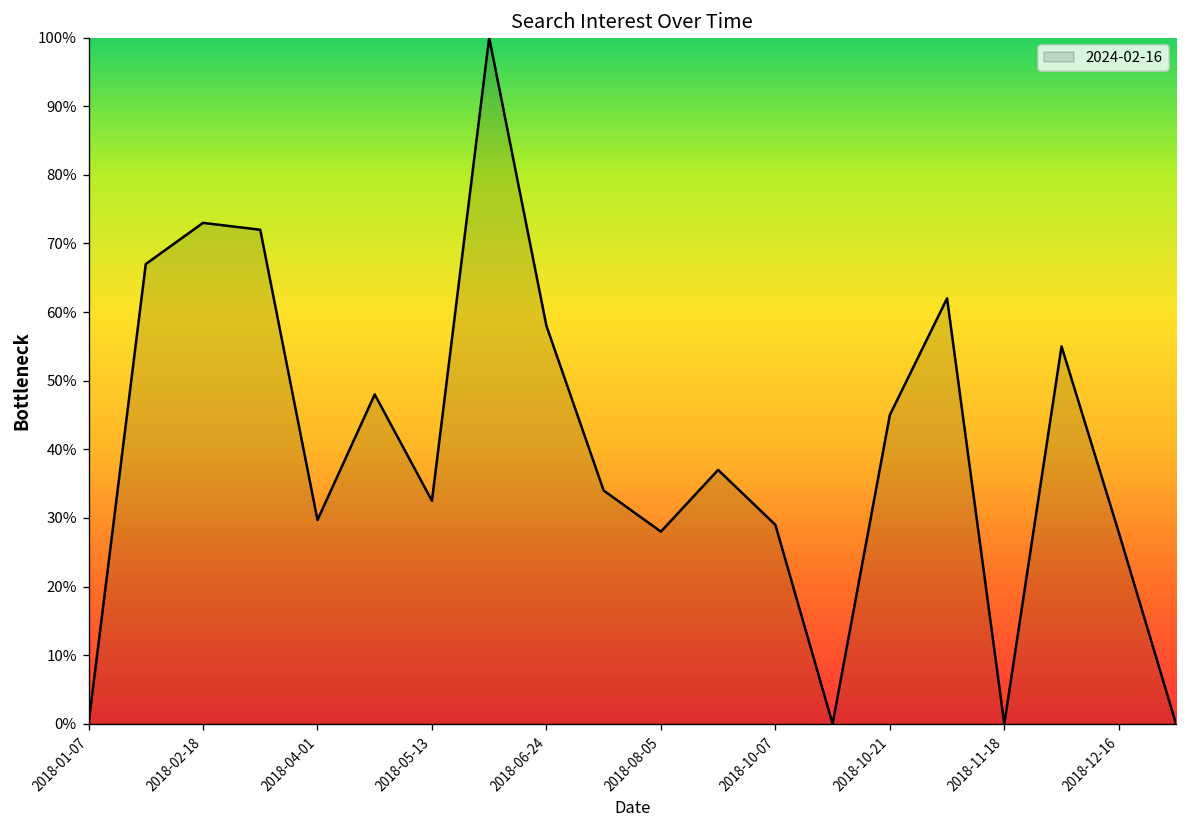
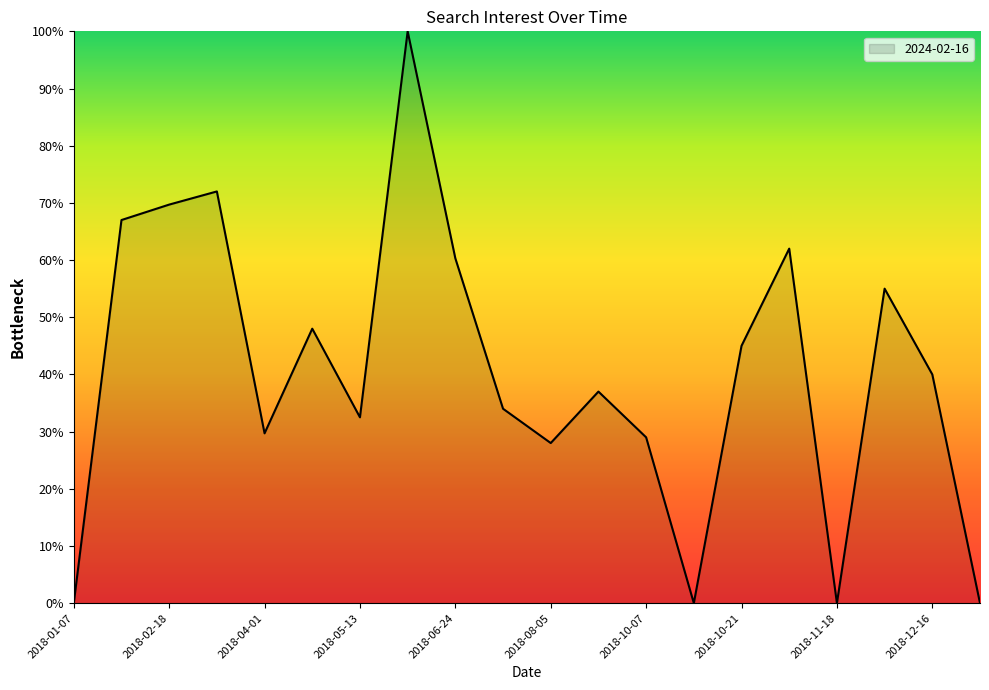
  {
    "2018-01-07": "0%",
-   "2018-02-18": "73%",
+   "2018-02-18": "70%",
    "2018-04-01": "30%",
    "2018-05-13": "33%",
-   "2018-06-24": "58%",
+   "2018-06-24": "60%",
    "2018-08-05": "28%",
    "2018-10-07": "29%",
    "2018-10-21": "45%",
    "2018-11-18": "0%",
-   "2018-12-16": "28%"
+   "2018-12-16": "40%"
  }
